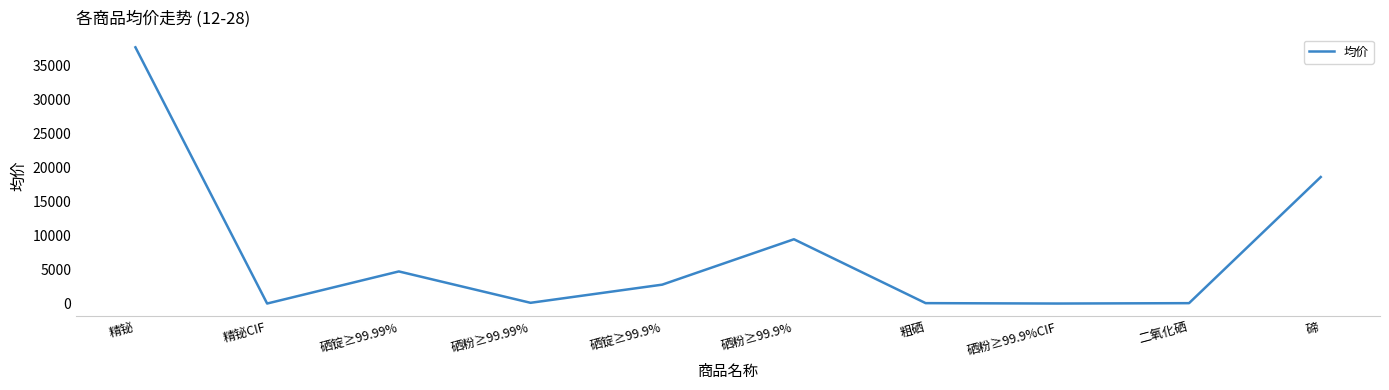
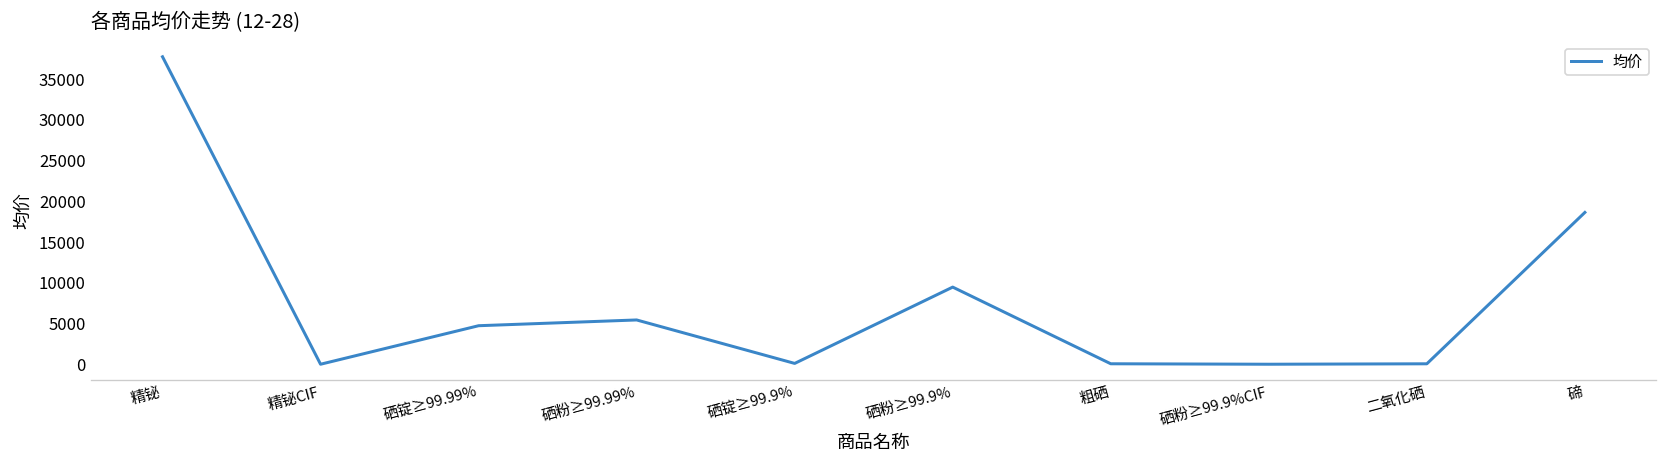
  {
    "精铋": 38000,
    "精铋CIF": 0,
    "硒锭≥99.99%": 5000,
-   "硒粉≥99.99%": 0,
-   "硒锭≥99.9%": 3000,
+   "硒粉≥99.99%": 5000,
+   "硒锭≥99.9%": 0,
    "硒粉≥99.9%": 9000,
    "粗硒": 0,
    "硒粉≥99.9%CIF": 0,
    "二氧化硒": 0,
    "碲": 19000
  }
